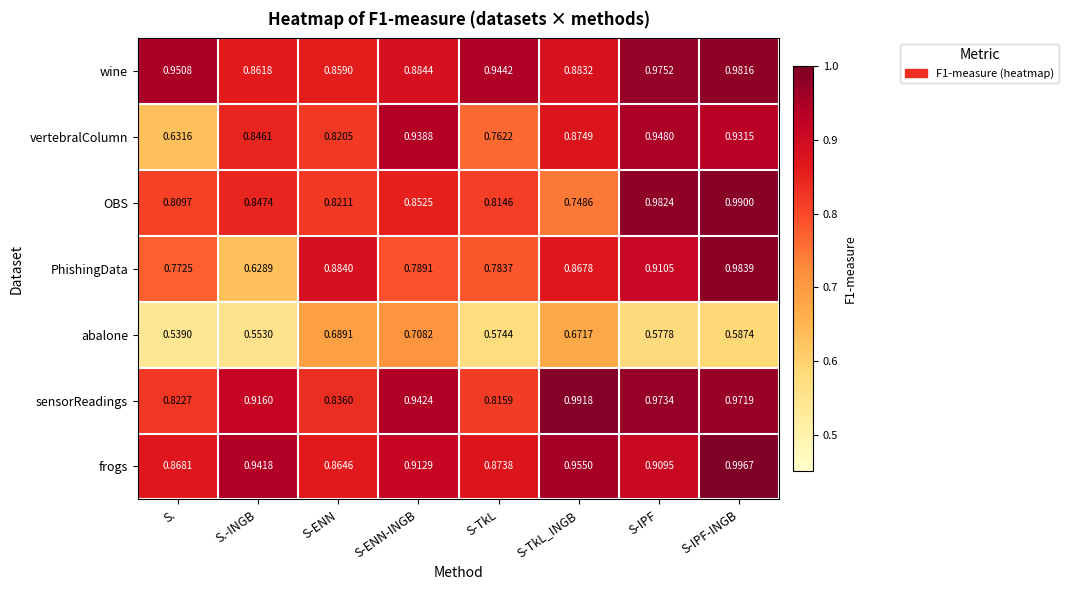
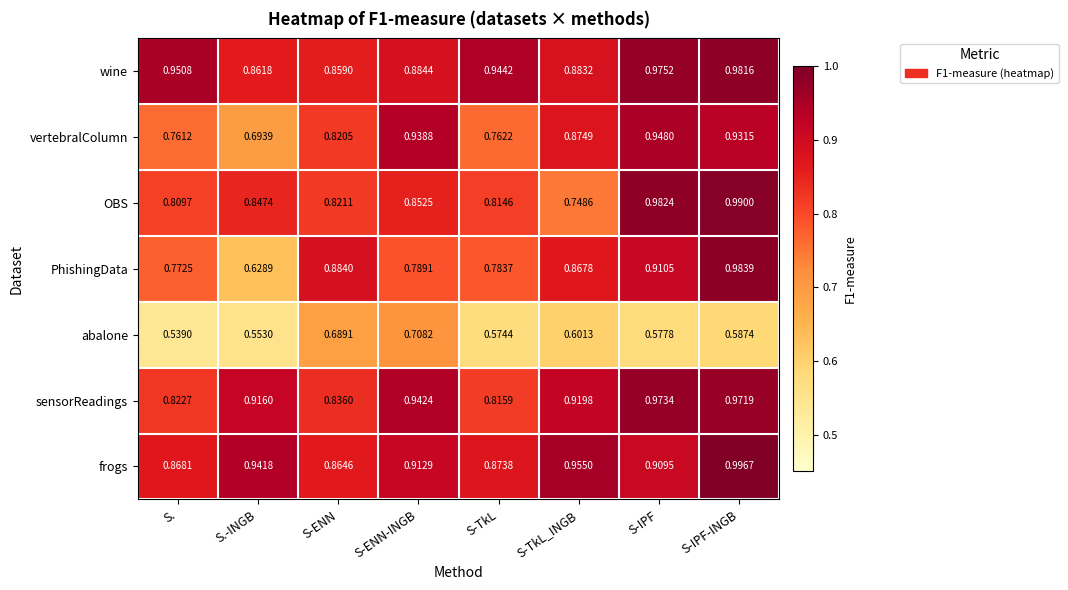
  {
    "wine": {
      "S.": 0.9508,
      "S.-INGB": 0.8618,
      "S-ENN": 0.8590,
      "S-ENN-INGB": 0.8844,
      "S-TkL": 0.9442,
      "S-TkL_INGB": 0.8832,
      "S-IPF": 0.9752,
      "S-IPF-INGB": 0.9816
    },
    "vertebralColumn": {
-     "S.": 0.6316,
-     "S.-INGB": 0.8461,
+     "S.": 0.7612,
+     "S.-INGB": 0.6939,
      "S-ENN": 0.8205,
      "S-ENN-INGB": 0.9388,
      "S-TkL": 0.7622,
      "S-TkL_INGB": 0.8749,
      "S-IPF": 0.9480,
      "S-IPF-INGB": 0.9315
    },
    "OBS": {
      "S.": 0.8097,
      "S.-INGB": 0.8474,
      "S-ENN": 0.8211,
      "S-ENN-INGB": 0.8525,
      "S-TkL": 0.8146,
      "S-TkL_INGB": 0.7486,
      "S-IPF": 0.9824,
      "S-IPF-INGB": 0.9900
    },
    "PhishingData": {
      "S.": 0.7725,
      "S.-INGB": 0.6289,
      "S-ENN": 0.8840,
      "S-ENN-INGB": 0.7891,
      "S-TkL": 0.7837,
      "S-TkL_INGB": 0.8678,
      "S-IPF": 0.9105,
      "S-IPF-INGB": 0.9839
    },
    "abalone": {
      "S.": 0.5390,
      "S.-INGB": 0.5530,
      "S-ENN": 0.6891,
      "S-ENN-INGB": 0.7082,
      "S-TkL": 0.5744,
-     "S-TkL_INGB": 0.6717,
+     "S-TkL_INGB": 0.6013,
      "S-IPF": 0.5778,
      "S-IPF-INGB": 0.5874
    },
    "sensorReadings": {
      "S.": 0.8227,
      "S.-INGB": 0.9160,
      "S-ENN": 0.8360,
      "S-ENN-INGB": 0.9424,
      "S-TkL": 0.8159,
-     "S-TkL_INGB": 0.9918,
+     "S-TkL_INGB": 0.9198,
      "S-IPF": 0.9734,
      "S-IPF-INGB": 0.9719
    },
    "frogs": {
      "S.": 0.8681,
      "S.-INGB": 0.9418,
      "S-ENN": 0.8646,
      "S-ENN-INGB": 0.9129,
      "S-TkL": 0.8738,
      "S-TkL_INGB": 0.9550,
      "S-IPF": 0.9095,
      "S-IPF-INGB": 0.9967
    }
  }
